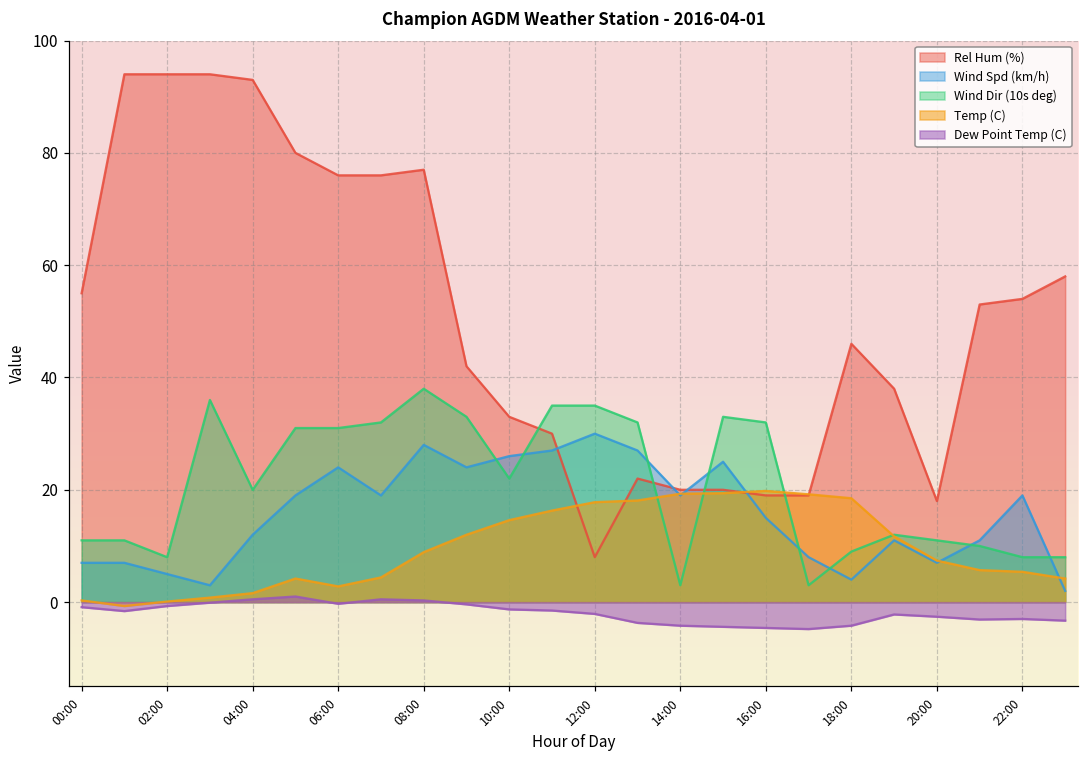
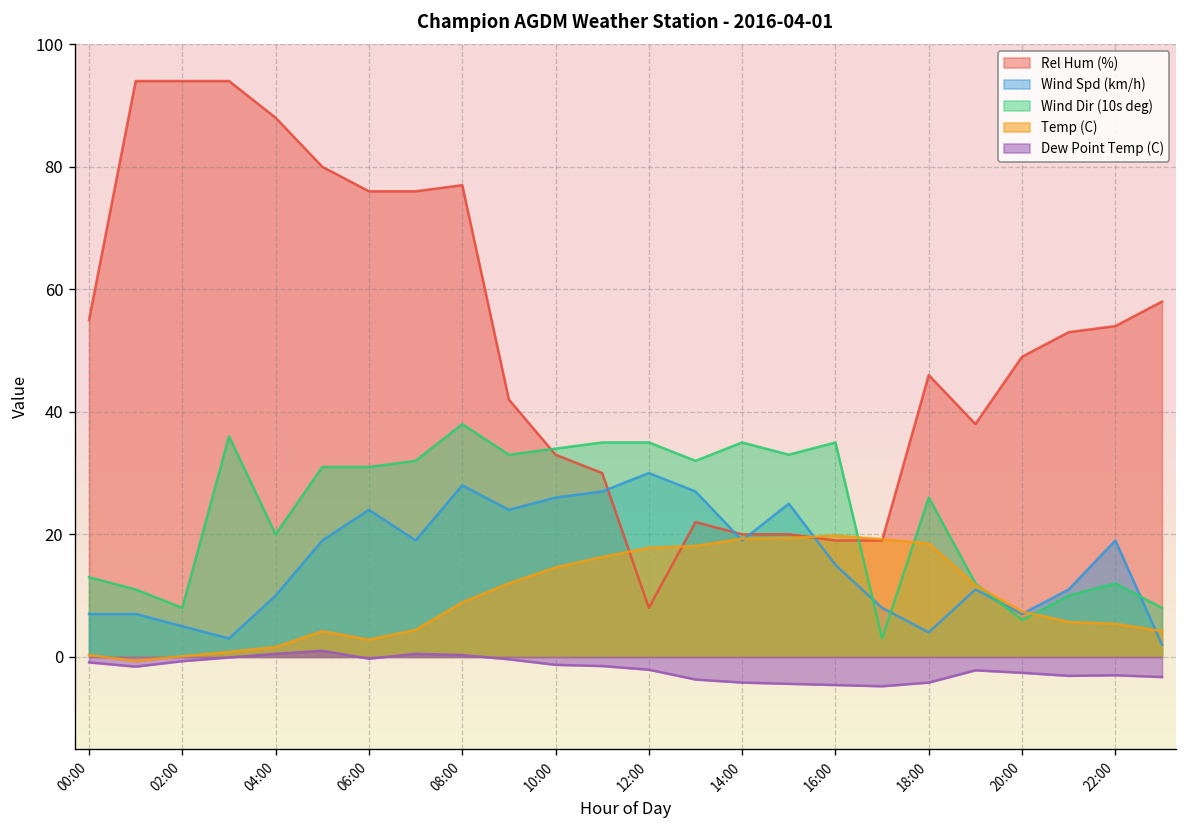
  {
    "Rel Hum (%)": {
      "00:00": 55,
      "02:00": 94,
-     "04:00": 93,
+     "04:00": 88,
      "06:00": 76,
      "08:00": 77,
      "10:00": 33,
      "12:00": 8,
      "14:00": 20,
      "16:00": 19,
      "18:00": 46,
-     "20:00": 18,
+     "20:00": 49,
      "22:00": 54
    },
    "Wind Spd (km/h)": {
      "00:00": 7,
      "02:00": 5,
-     "04:00": 12,
+     "04:00": 10,
      "06:00": 24,
      "08:00": 28,
      "10:00": 26,
      "12:00": 30,
      "16:00": 15,
      "18:00": 4,
      "22:00": 19
    },
    "Wind Dir (10s deg)": {
-     "00:00": 11,
+     "00:00": 13,
      "02:00": 8,
      "04:00": 20,
      "06:00": 31,
      "08:00": 38,
-     "10:00": 22,
+     "10:00": 34,
      "12:00": 35,
-     "14:00": 3,
-     "16:00": 32,
-     "18:00": 9,
-     "20:00": 11,
-     "22:00": 8
+     "14:00": 35,
+     "16:00": 35,
+     "18:00": 26,
+     "20:00": 6,
+     "22:00": 12
    }
  }
